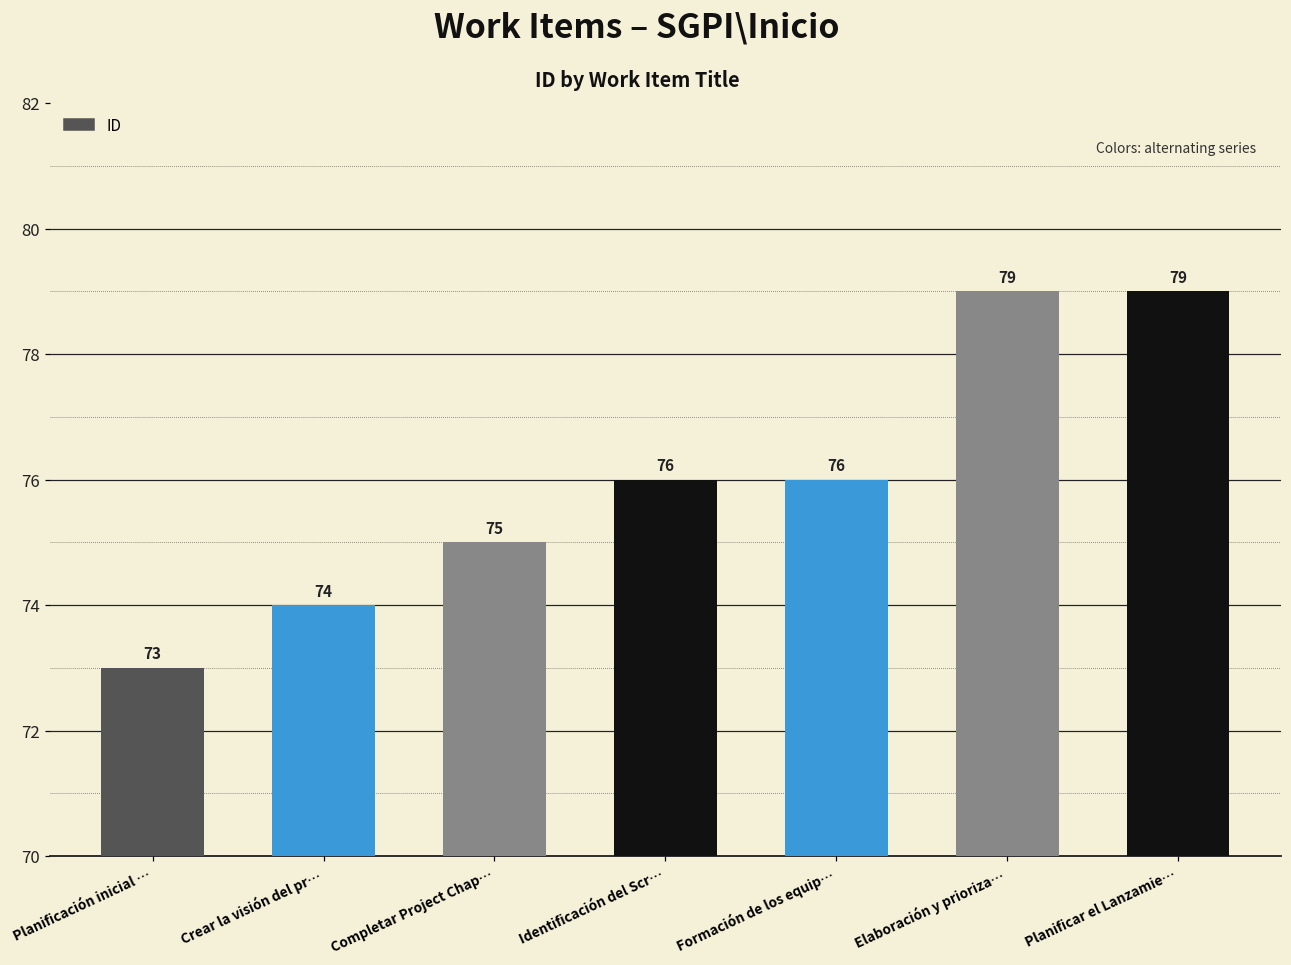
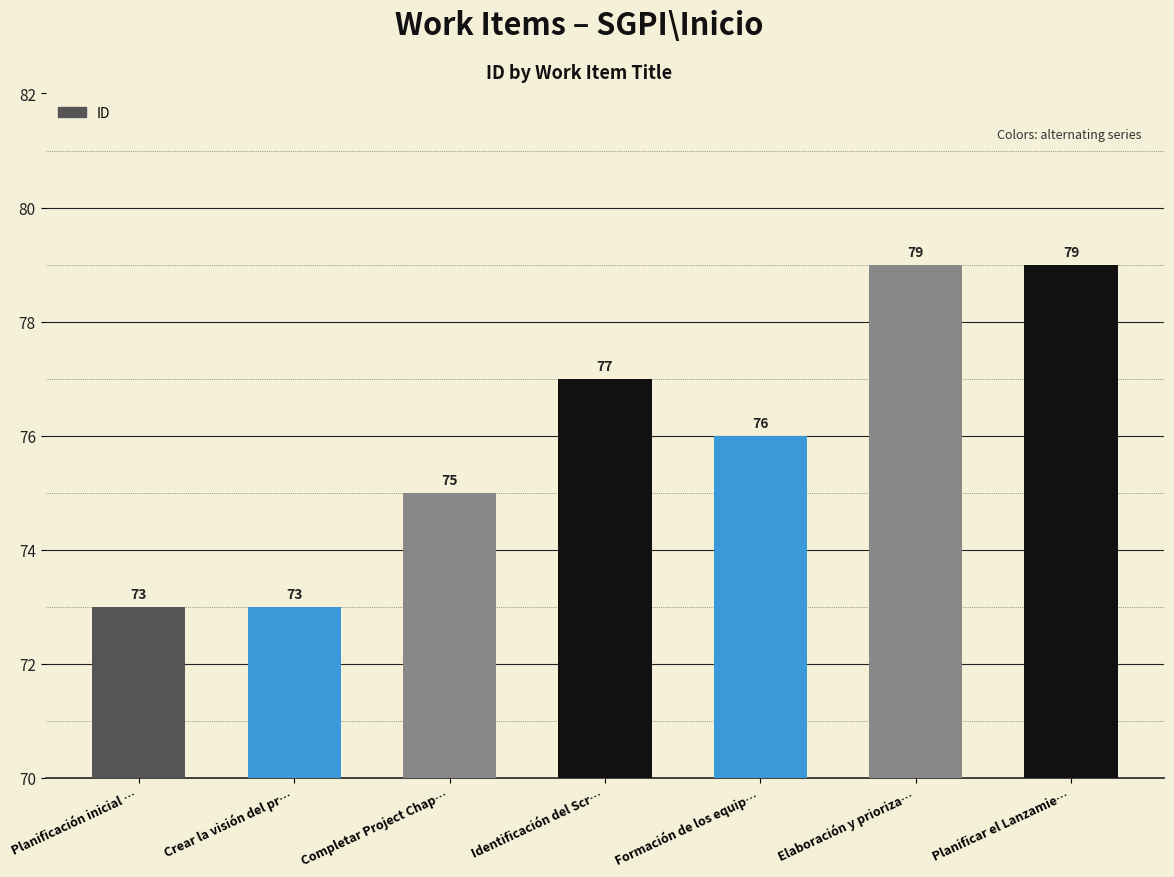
  {
    "Planificación inicial …": 73,
-   "Crear la visión del pr…": 74,
+   "Crear la visión del pr…": 73,
    "Completar Project Chap…": 75,
-   "Identificación del Scr…": 76,
+   "Identificación del Scr…": 77,
    "Formación de los equip…": 76,
    "Elaboración y prioriza…": 79,
    "Planificar el Lanzamie…": 79
  }
